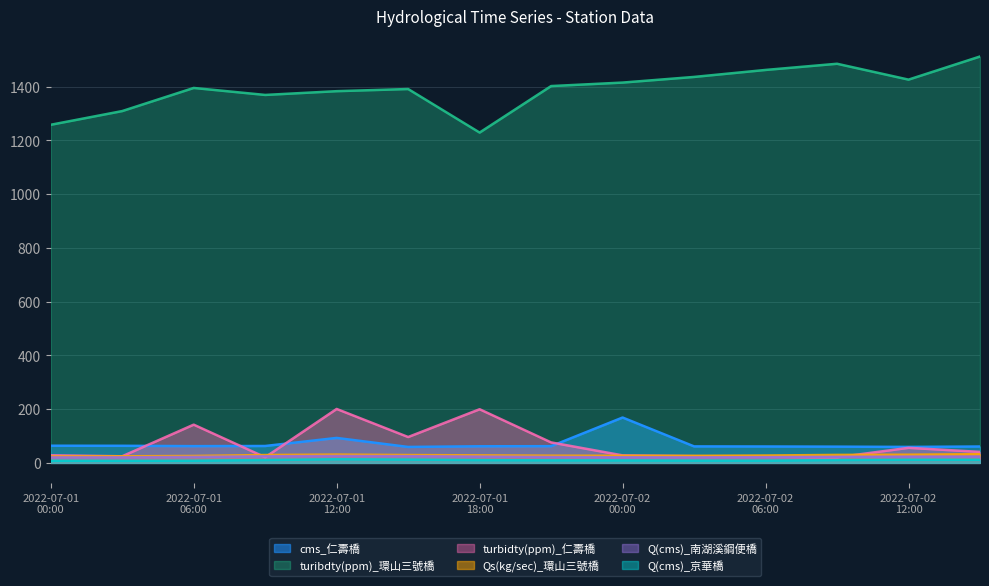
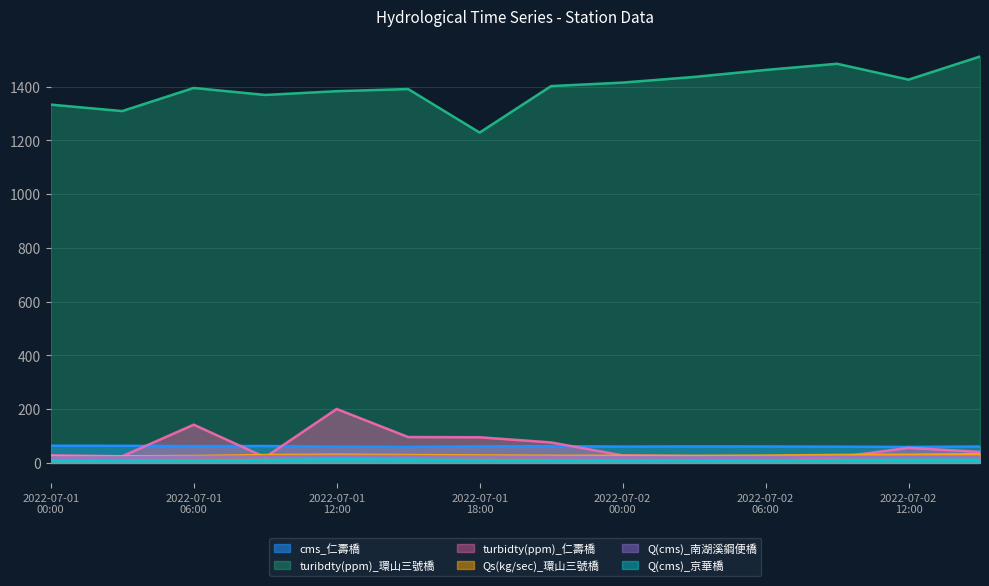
  {
    "cms_仁壽橋": {
      "2022-07-01 00:00": 60,
      "2022-07-01 06:00": 60,
-     "2022-07-01 12:00": 90,
+     "2022-07-01 12:00": 60,
      "2022-07-01 18:00": 60,
-     "2022-07-02 00:00": 170,
+     "2022-07-02 00:00": 60,
      "2022-07-02 06:00": 60
    },
    "turibdty(ppm)_環山三號橋": {
-     "2022-07-01 00:00": 1260,
+     "2022-07-01 00:00": 1330,
      "2022-07-01 06:00": 1400,
      "2022-07-01 12:00": 1380,
      "2022-07-01 18:00": 1230,
      "2022-07-02 00:00": 1420,
      "2022-07-02 06:00": 1460,
      "2022-07-02 12:00": 1430
    },
    "turbidty(ppm)_仁壽橋": {
      "2022-07-01 06:00": 140,
      "2022-07-01 12:00": 200,
-     "2022-07-01 18:00": 200
+     "2022-07-01 18:00": 100
    },
    "Q(cms)_京華橋": {
      "2022-07-01 00:00": 10,
      "2022-07-01 06:00": 10,
      "2022-07-01 12:00": 10,
      "2022-07-01 18:00": 10,
      "2022-07-02 00:00": 10,
      "2022-07-02 06:00": 10,
      "2022-07-02 12:00": 10
    }
  }
